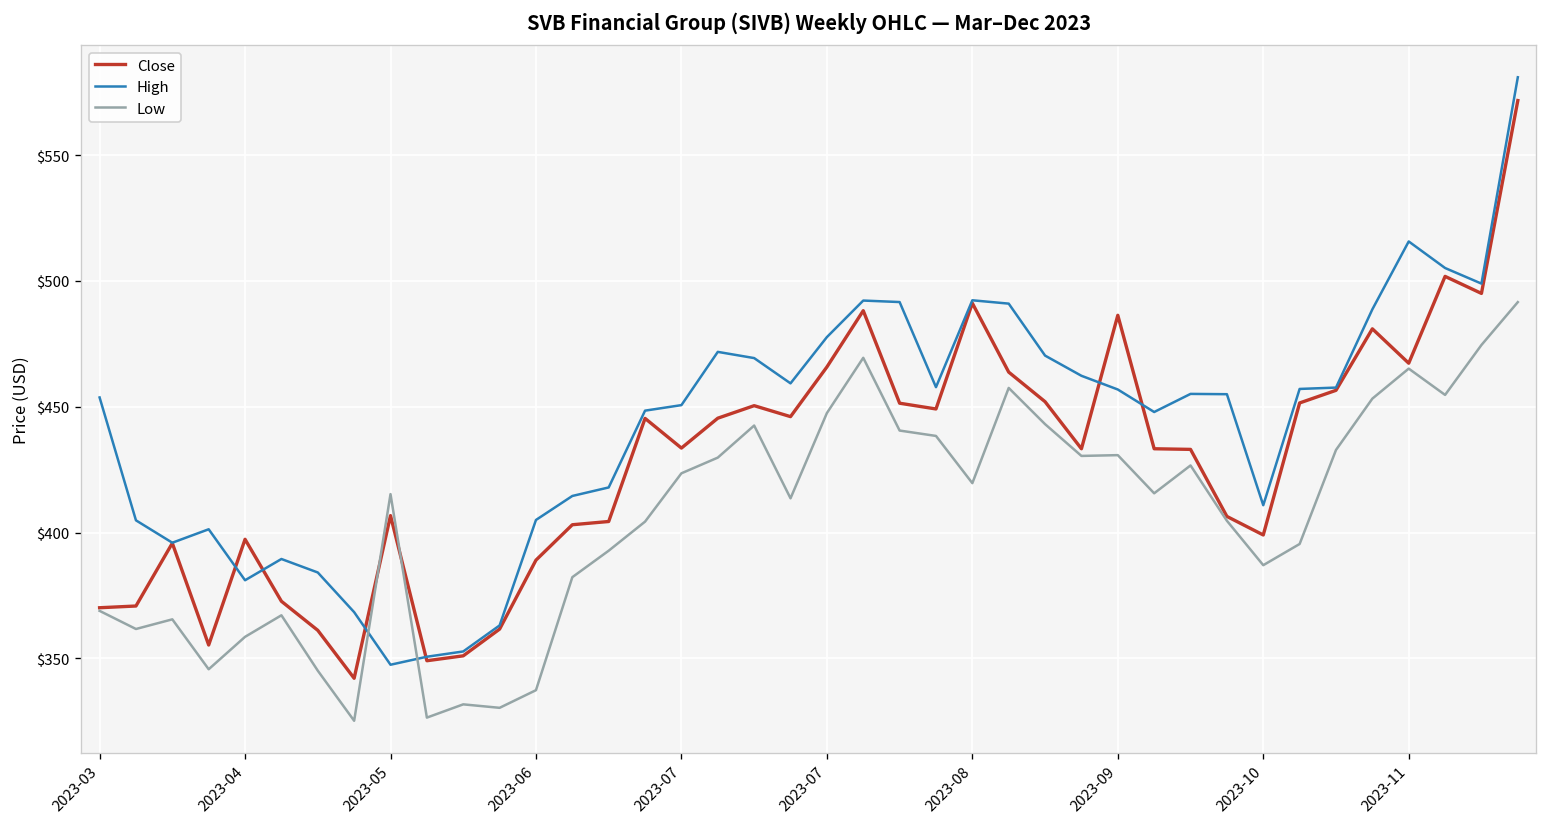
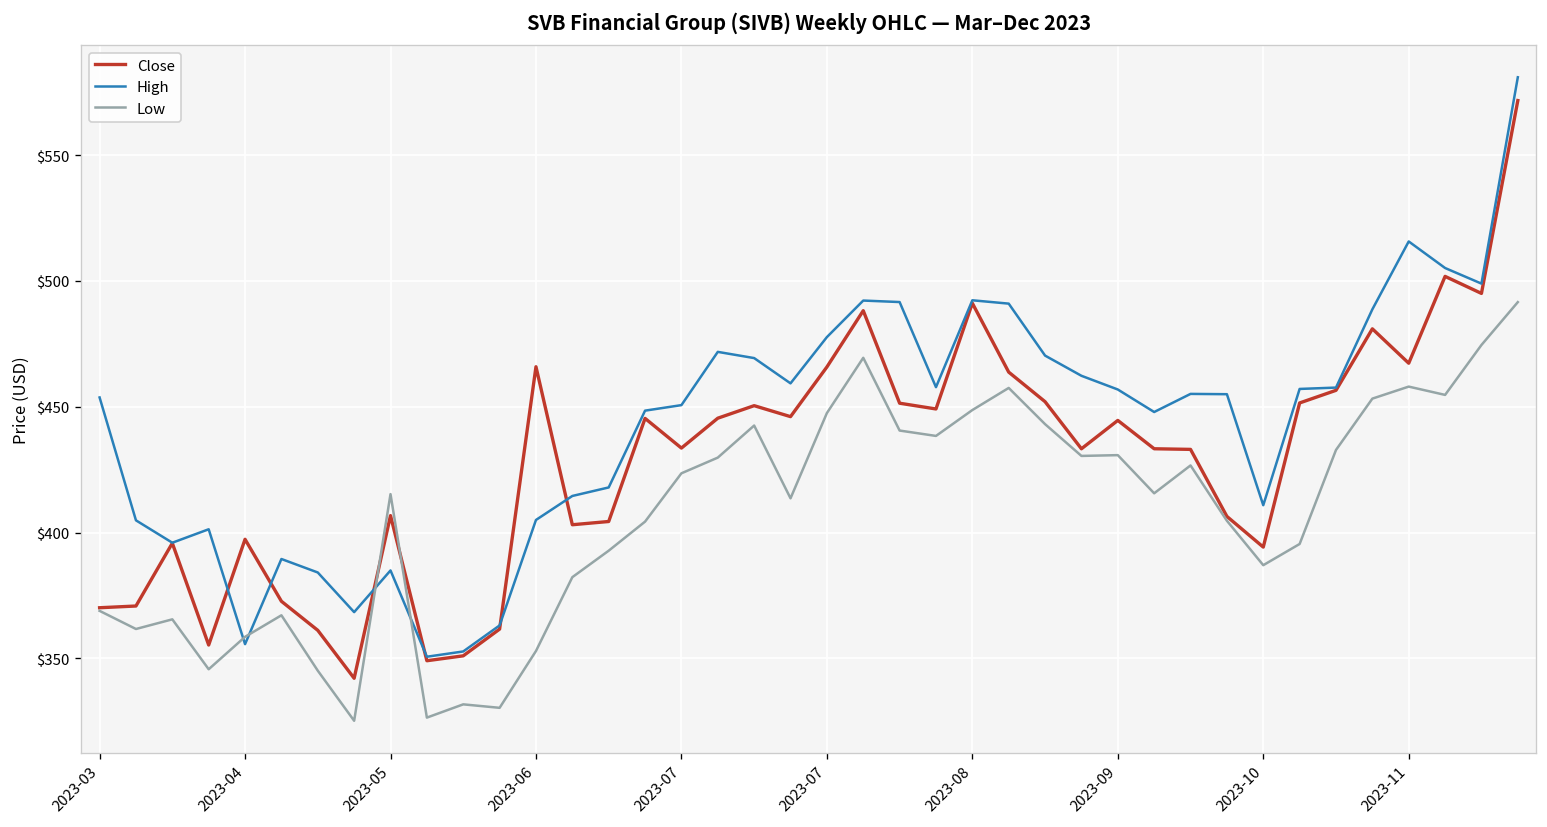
  {
    "Close": {
      "2023-03": "$370",
      "2023-04": "$397",
      "2023-05": "$407",
-     "2023-06": "$389",
-     "2023-09": "$486",
-     "2023-10": "$399",
+     "2023-06": "$466",
+     "2023-09": "$445",
+     "2023-10": "$394",
      "2023-11": "$467"
    },
    "High": {
      "2023-03": "$454",
-     "2023-04": "$381",
-     "2023-05": "$347",
+     "2023-04": "$356",
+     "2023-05": "$385",
      "2023-06": "$405",
      "2023-09": "$457",
      "2023-10": "$411",
      "2023-11": "$516"
    },
    "Low": {
      "2023-03": "$369",
      "2023-04": "$359",
      "2023-05": "$415",
-     "2023-06": "$337",
-     "2023-08": "$420",
+     "2023-06": "$353",
+     "2023-08": "$449",
      "2023-09": "$431",
      "2023-10": "$387",
-     "2023-11": "$465"
+     "2023-11": "$458"
    }
  }
